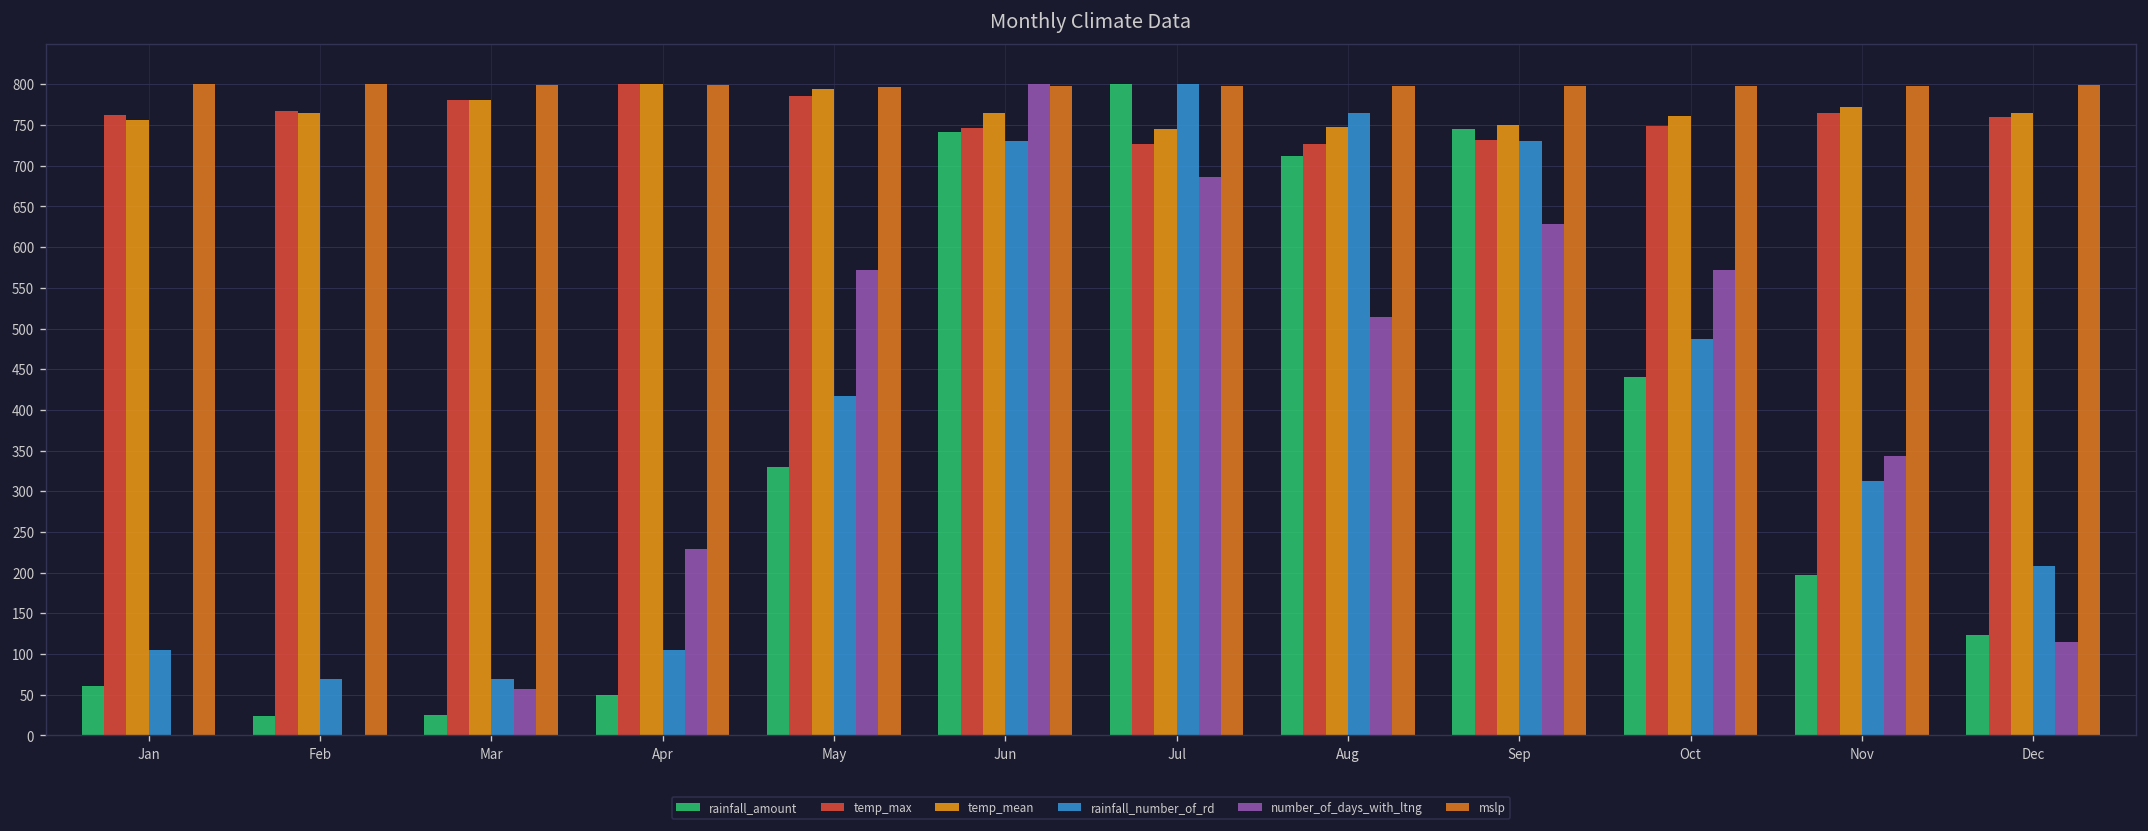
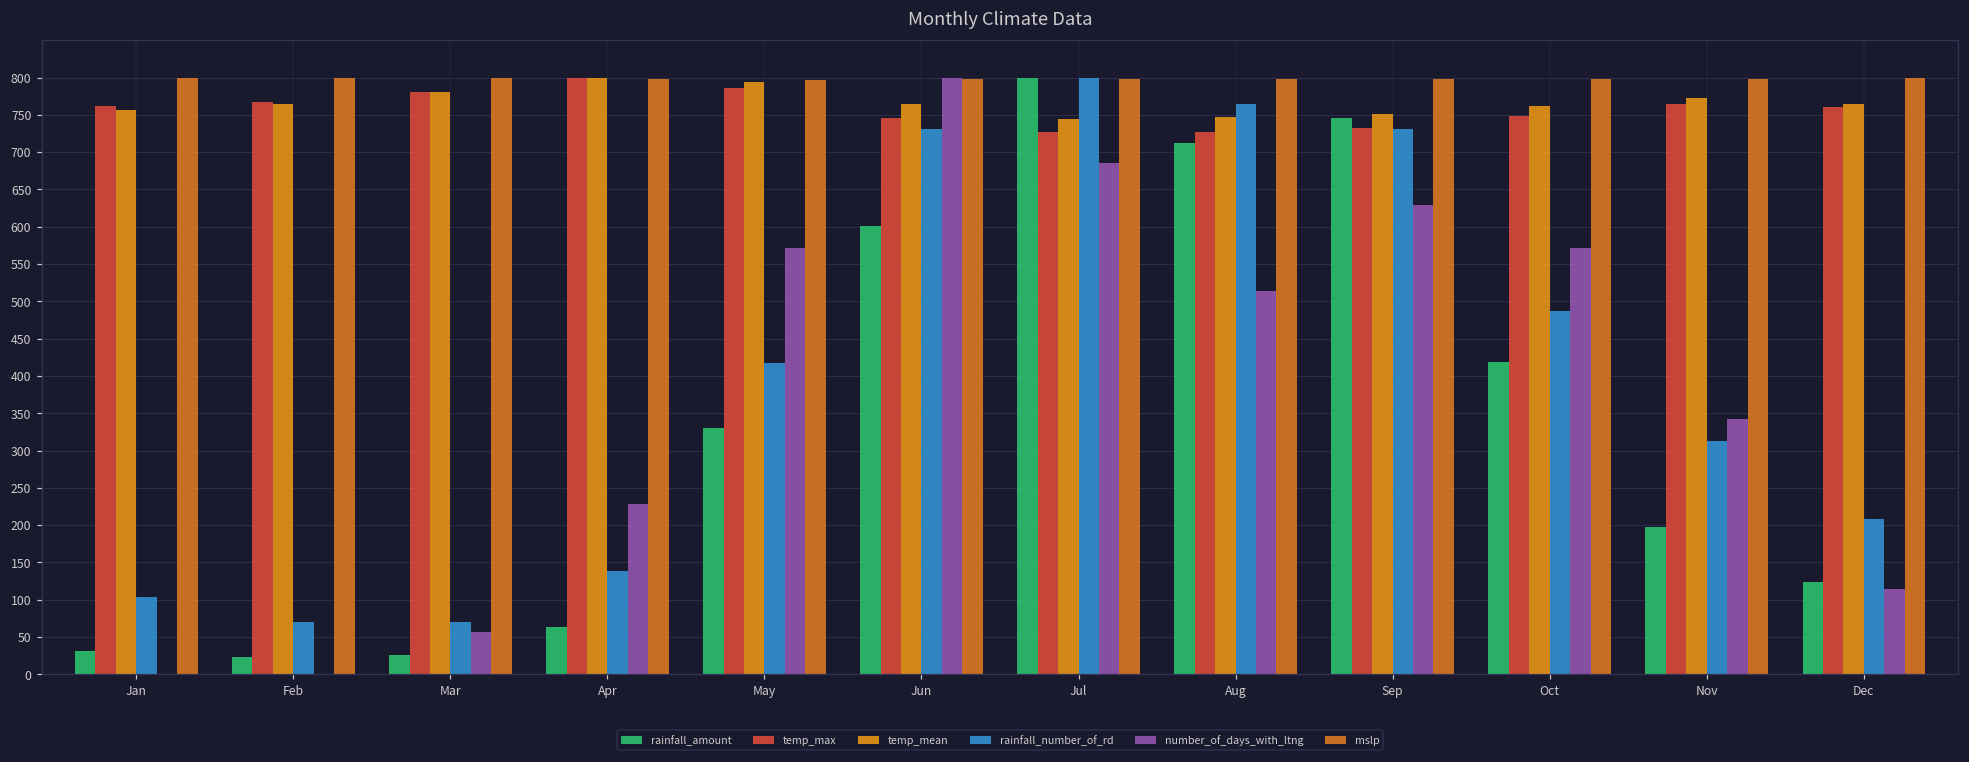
  {
    "rainfall_amount": {
-     "Jan": 60,
+     "Jan": 30,
      "Feb": 20,
      "Mar": 30,
-     "Apr": 50,
+     "Apr": 60,
      "May": 330,
-     "Jun": 740,
+     "Jun": 600,
      "Jul": 800,
      "Aug": 710,
      "Sep": 750,
-     "Oct": 440,
+     "Oct": 420,
      "Nov": 200,
      "Dec": 120
    },
    "rainfall_number_of_rd": {
      "Jan": 100,
      "Feb": 70,
      "Mar": 70,
-     "Apr": 100,
+     "Apr": 140,
      "May": 420,
      "Jun": 730,
      "Jul": 800,
      "Aug": 770,
      "Sep": 730,
      "Oct": 490,
      "Nov": 310,
      "Dec": 210
    },
    "number_of_days_with_ltng": {
      "Jan": 0,
      "Feb": 0,
      "Mar": 60,
      "Apr": 230,
      "May": 570,
      "Jun": 800,
      "Jul": 690,
      "Aug": 510,
      "Sep": 630,
      "Oct": 570,
      "Nov": 340,
      "Dec": 110
    }
  }
